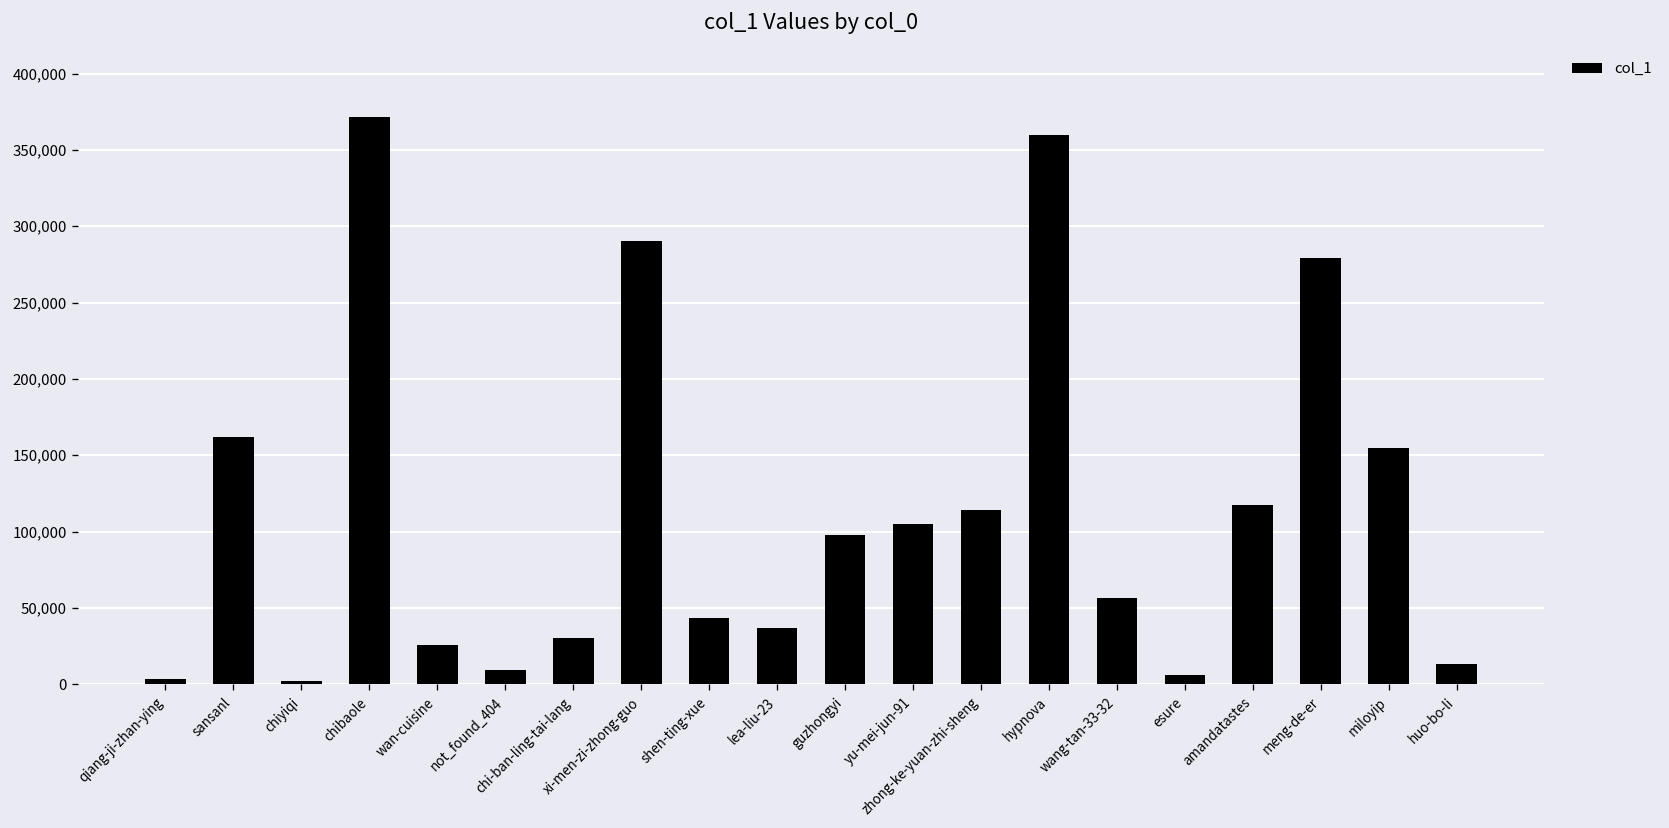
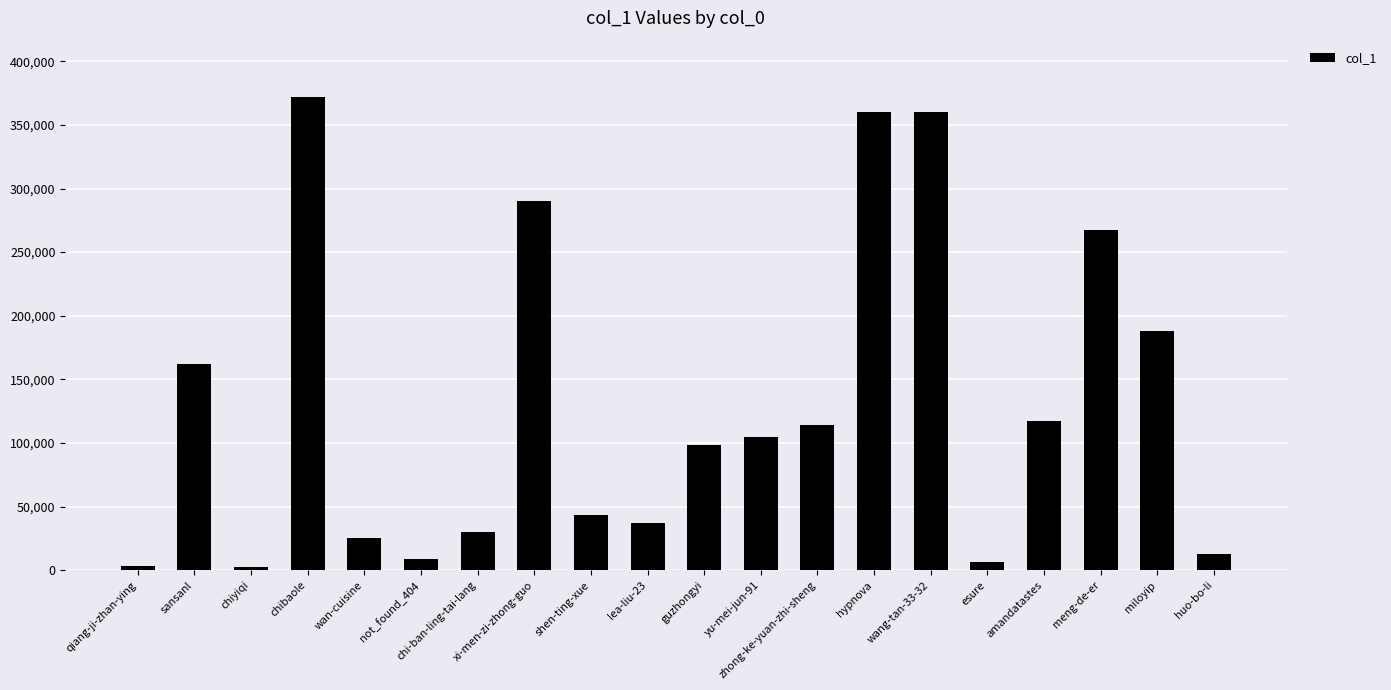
  {
    "qiang-ji-zhan-ying": "4,000",
    "sansanl": "162,000",
    "chiyiqi": "2,000",
    "chibaole": "372,000",
    "wan-cuisine": "25,000",
    "not_found_404": "9,000",
    "chi-ban-ling-tai-lang": "30,000",
    "xi-men-zi-zhong-guo": "290,000",
    "shen-ting-xue": "44,000",
    "lea-liu-23": "37,000",
    "guzhongyi": "98,000",
    "yu-mei-jun-91": "105,000",
    "zhong-ke-yuan-zhi-sheng": "114,000",
    "hypnova": "360,000",
-   "wang-tan-33-32": "57,000",
+   "wang-tan-33-32": "361,000",
    "esure": "6,000",
    "amandatastes": "117,000",
-   "meng-de-er": "279,000",
-   "miloyip": "155,000",
+   "meng-de-er": "268,000",
+   "miloyip": "188,000",
    "huo-bo-li": "13,000"
  }
